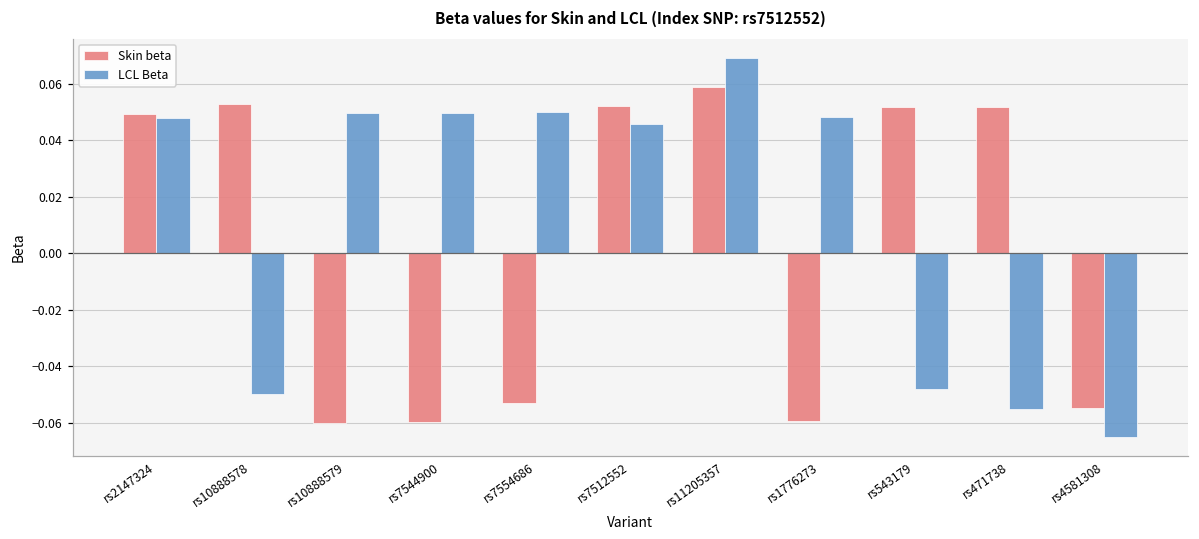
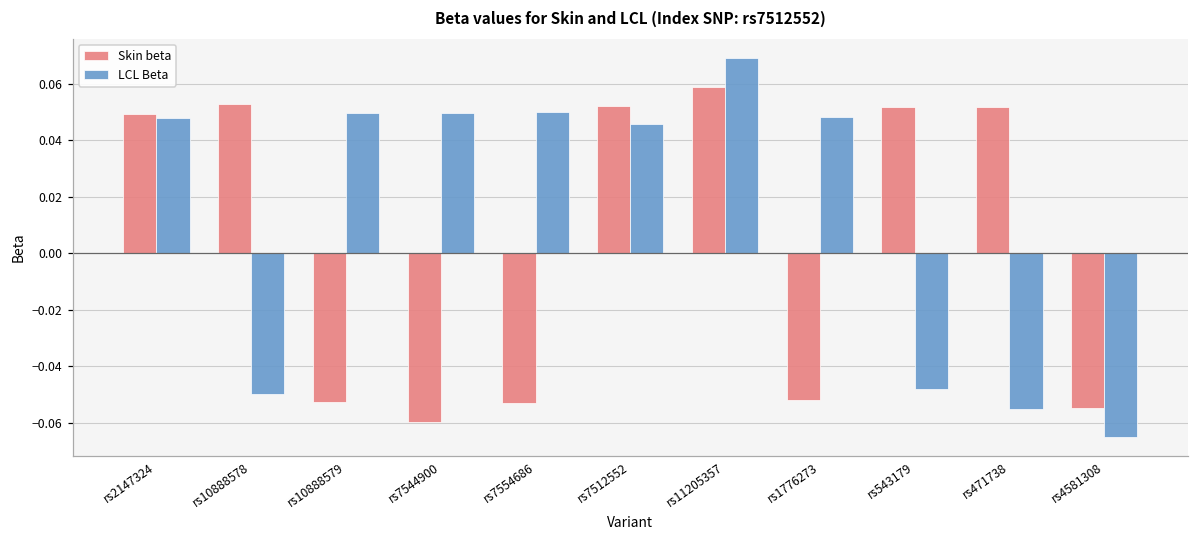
  {
    "Skin beta": {
      "rs2147324": 0.049,
      "rs10888578": 0.053,
-     "rs10888579": -0.060,
+     "rs10888579": -0.053,
      "rs7544900": -0.060,
      "rs7554686": -0.053,
      "rs7512552": 0.052,
      "rs11205357": 0.059,
-     "rs1776273": -0.059,
+     "rs1776273": -0.052,
      "rs543179": 0.052,
      "rs471738": 0.052,
      "rs4581308": -0.055
    },
    "LCL Beta": {
      "rs2147324": 0.048,
      "rs10888578": -0.050,
      "rs10888579": 0.050,
      "rs7544900": 0.050,
      "rs7554686": 0.050,
      "rs7512552": 0.046,
      "rs11205357": 0.069,
      "rs1776273": 0.048,
      "rs543179": -0.048,
      "rs471738": -0.055,
      "rs4581308": -0.065
    }
  }
